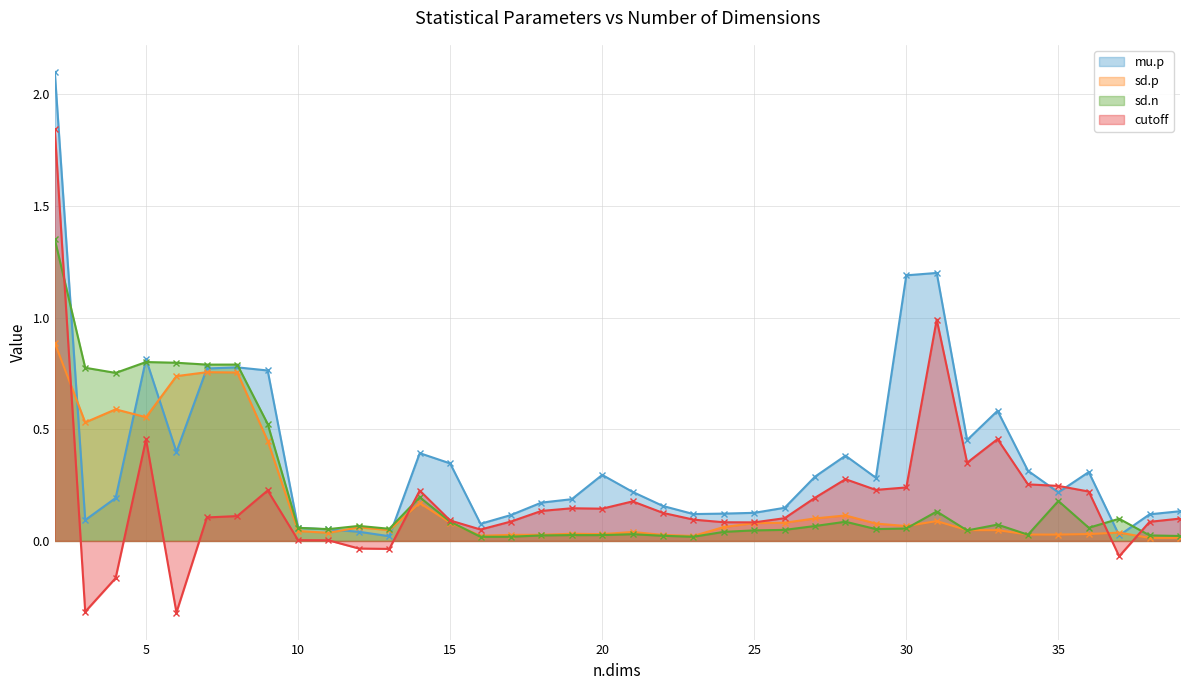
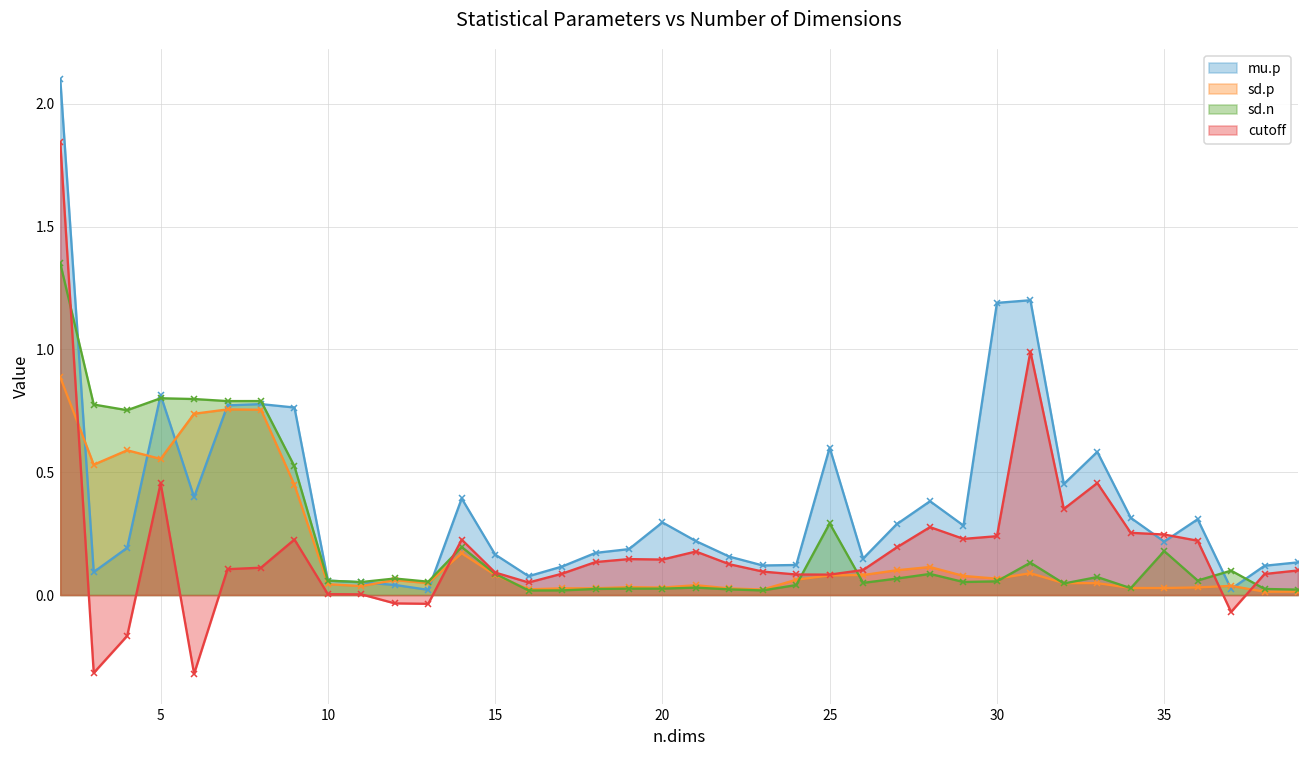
  {
    "mu.p": {
      "5": 0.81,
-     "15": 0.35,
+     "15": 0.16,
      "20": 0.30,
-     "25": 0.13,
+     "25": 0.60,
      "30": 1.19,
      "35": 0.22
    },
    "sd.n": {
      "5": 0.80,
-     "25": 0.05,
+     "25": 0.29,
      "35": 0.18
    }
  }
